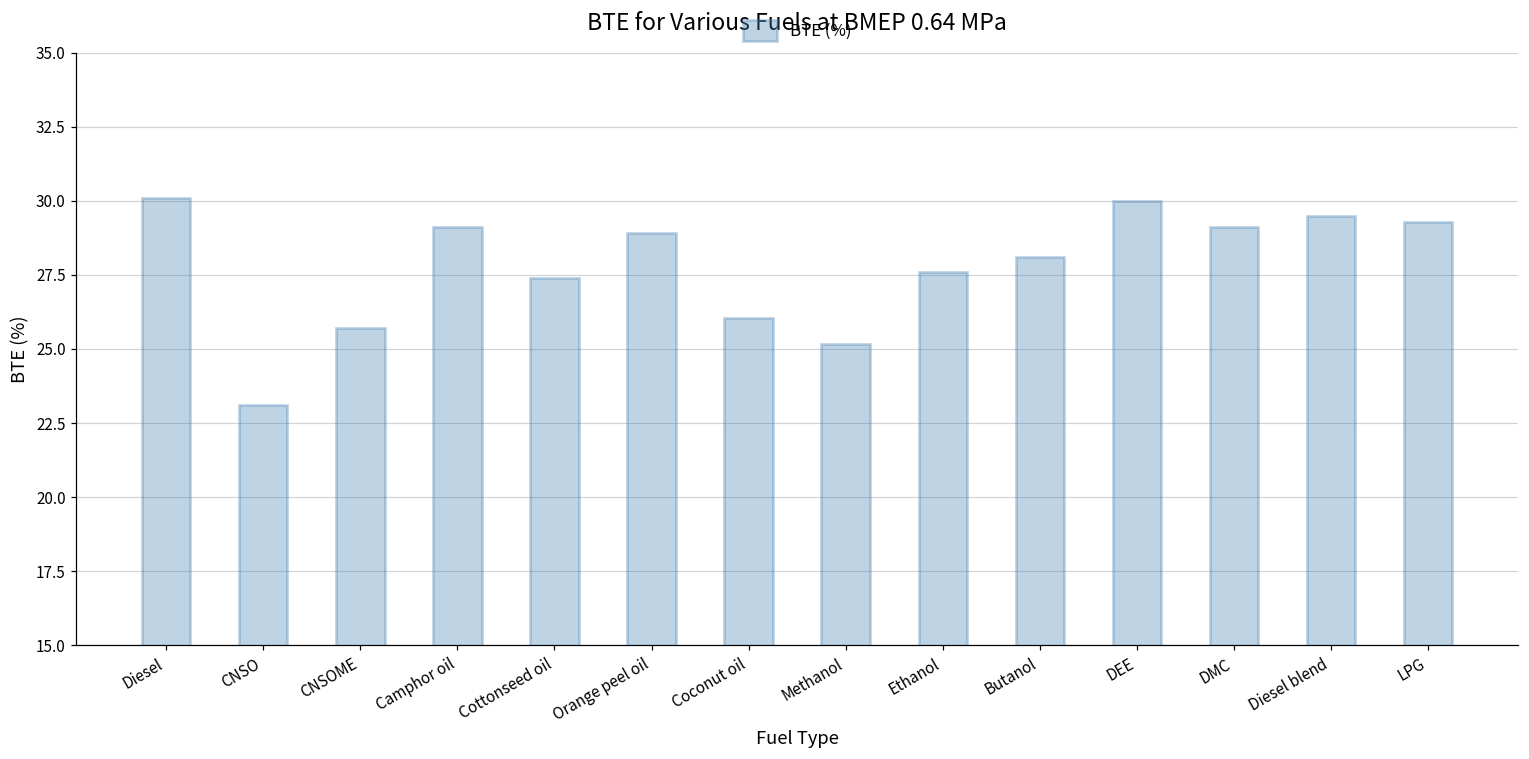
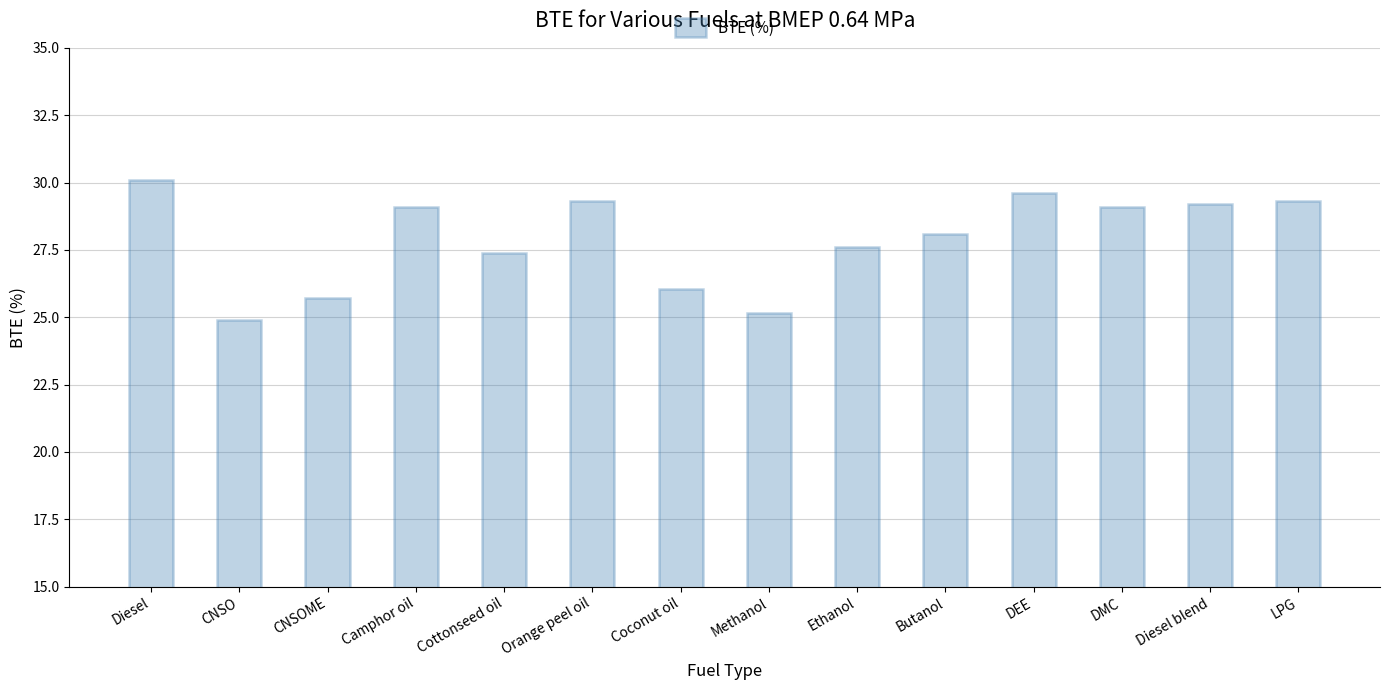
  {
    "Diesel": 30.1,
-   "CNSO": 23.1,
+   "CNSO": 24.9,
    "CNSOME": 25.7,
    "Camphor oil": 29.1,
    "Cottonseed oil": 27.4,
-   "Orange peel oil": 28.9,
+   "Orange peel oil": 29.3,
    "Coconut oil": 26.1,
    "Methanol": 25.2,
    "Ethanol": 27.6,
    "Butanol": 28.1,
-   "DEE": 30.0,
+   "DEE": 29.6,
    "DMC": 29.1,
-   "Diesel blend": 29.5,
+   "Diesel blend": 29.2,
    "LPG": 29.3
  }
